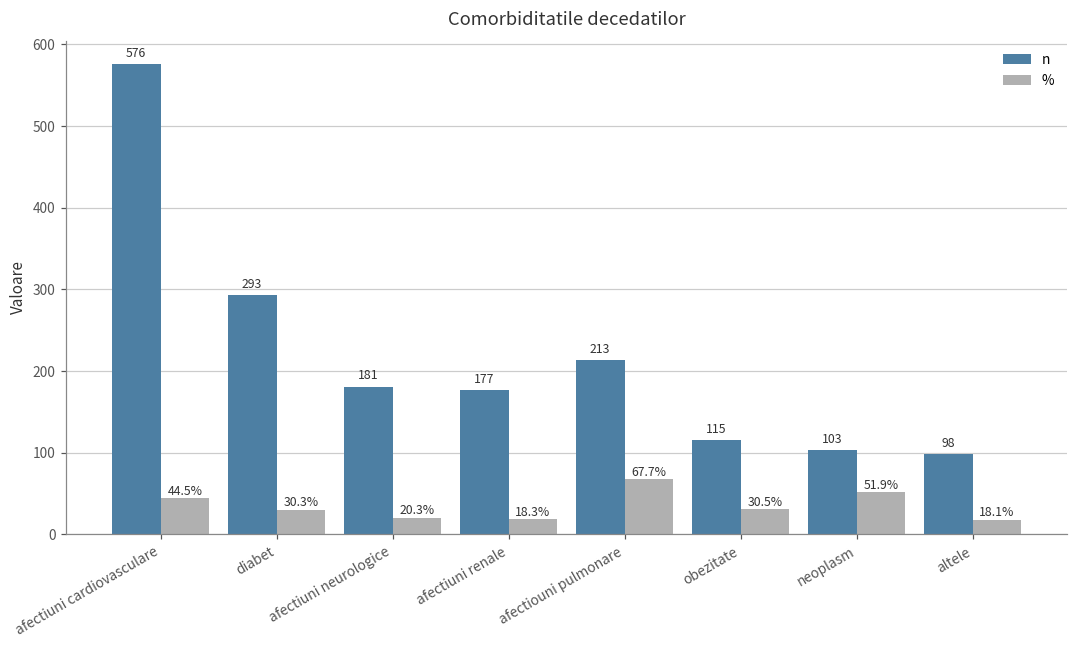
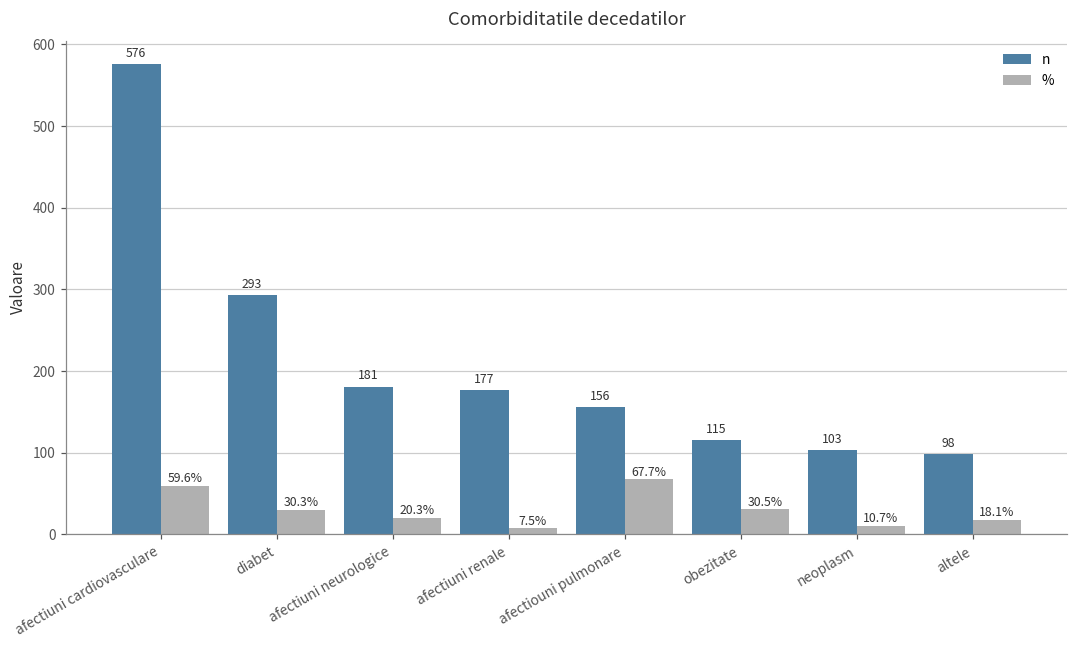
  {
    "n": {
      "afectiuni cardiovasculare": "576",
      "diabet": "293",
      "afectiuni neurologice": "181",
      "afectiuni renale": "177",
-     "afectiouni pulmonare": "213",
+     "afectiouni pulmonare": "156",
      "obezitate": "115",
      "neoplasm": "103",
      "altele": "98"
    },
    "%": {
-     "afectiuni cardiovasculare": "44.5%",
+     "afectiuni cardiovasculare": "59.6%",
      "diabet": "30.3%",
      "afectiuni neurologice": "20.3%",
-     "afectiuni renale": "18.3%",
+     "afectiuni renale": "7.5%",
      "afectiouni pulmonare": "67.7%",
      "obezitate": "30.5%",
-     "neoplasm": "51.9%",
+     "neoplasm": "10.7%",
      "altele": "18.1%"
    }
  }
